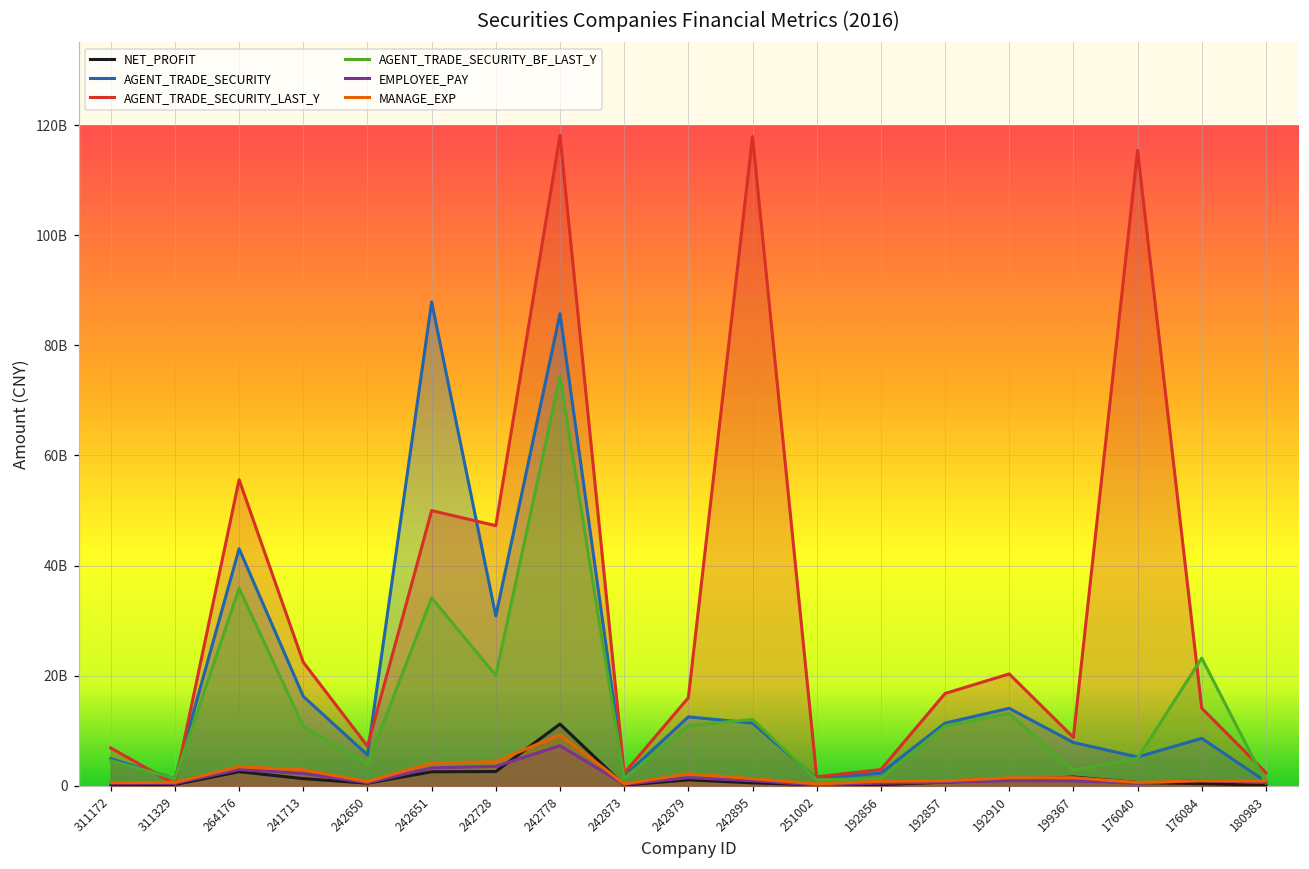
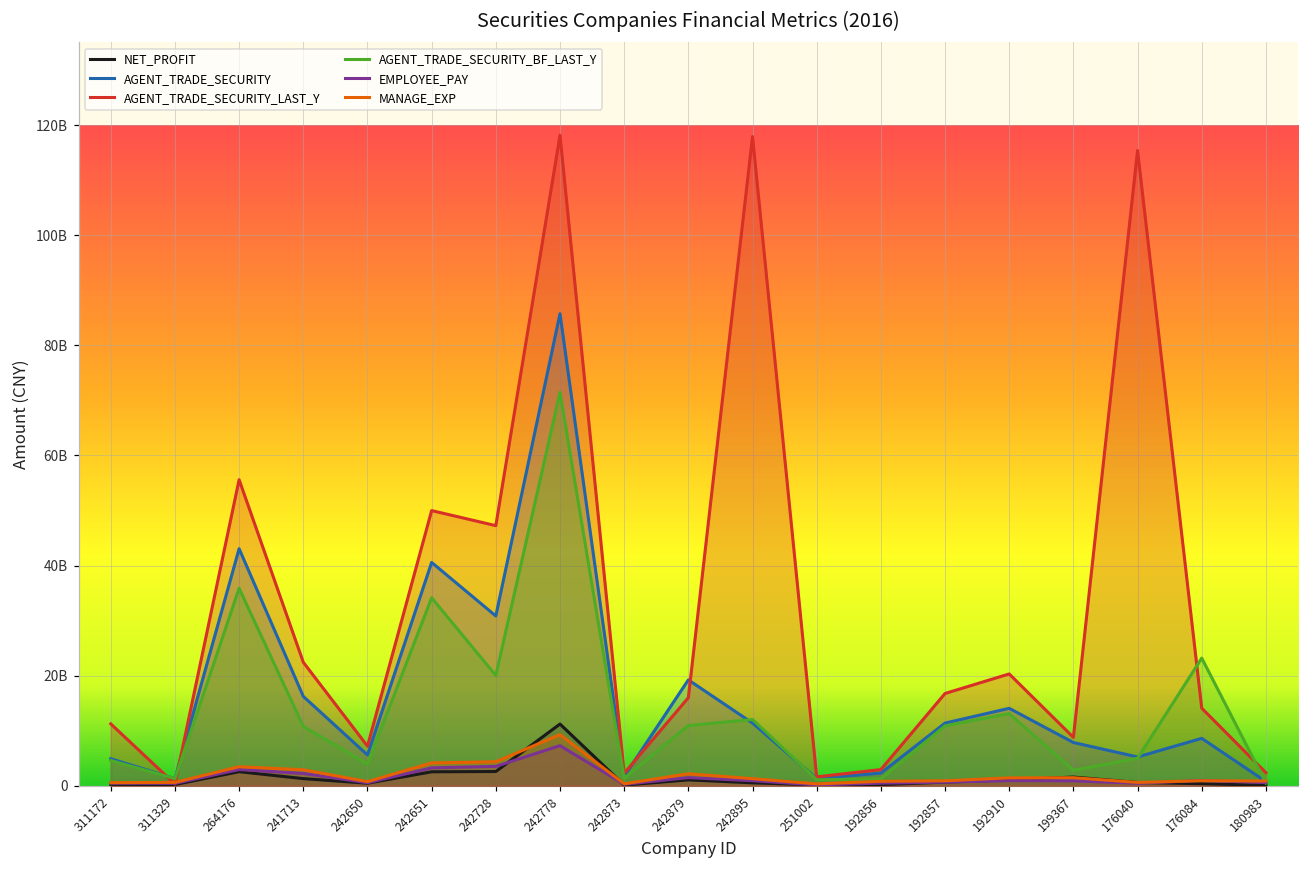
  {
    "NET_PROFIT": {
      "241713": 1000000000,
      "242651": 3000000000,
      "242728": 3000000000,
      "242778": 11000000000,
      "176084": 0
    },
    "AGENT_TRADE_SECURITY": {
      "264176": 43000000000,
      "241713": 16000000000,
      "242650": 6000000000,
-     "242651": 88000000000,
+     "242651": 41000000000,
      "242728": 31000000000,
      "242778": 86000000000,
-     "242879": 13000000000,
+     "242879": 19000000000,
      "242895": 11000000000,
      "192856": 2000000000,
      "192910": 14000000000,
      "199367": 8000000000,
      "176084": 9000000000
    },
    "AGENT_TRADE_SECURITY_LAST_Y": {
-     "311172": 7000000000,
+     "311172": 11000000000,
      "264176": 56000000000,
      "241713": 22000000000,
      "242650": 7000000000,
      "242651": 50000000000,
      "242728": 47000000000,
      "242778": 118000000000,
      "242873": 2000000000,
      "242879": 16000000000,
      "242895": 118000000000,
      "192856": 3000000000,
      "192857": 17000000000,
      "192910": 20000000000,
      "199367": 9000000000,
      "176040": 115000000000,
      "176084": 14000000000,
      "180983": 2000000000
    },
    "AGENT_TRADE_SECURITY_BF_LAST_Y": {
      "264176": 36000000000,
      "241713": 11000000000,
      "242650": 4000000000,
      "242651": 34000000000,
      "242728": 20000000000,
-     "242778": 74000000000,
+     "242778": 71000000000,
      "242879": 11000000000,
      "242895": 12000000000,
      "192910": 13000000000,
      "199367": 3000000000,
      "176084": 23000000000
    },
    "EMPLOYEE_PAY": {
      "241713": 2000000000,
      "242651": 3000000000,
      "242728": 4000000000,
      "242778": 7000000000,
      "199367": 1000000000
    },
    "MANAGE_EXP": {
      "264176": 3000000000,
      "241713": 3000000000,
      "242651": 4000000000,
      "242728": 4000000000,
      "242778": 9000000000,
      "242879": 2000000000
    }
  }
